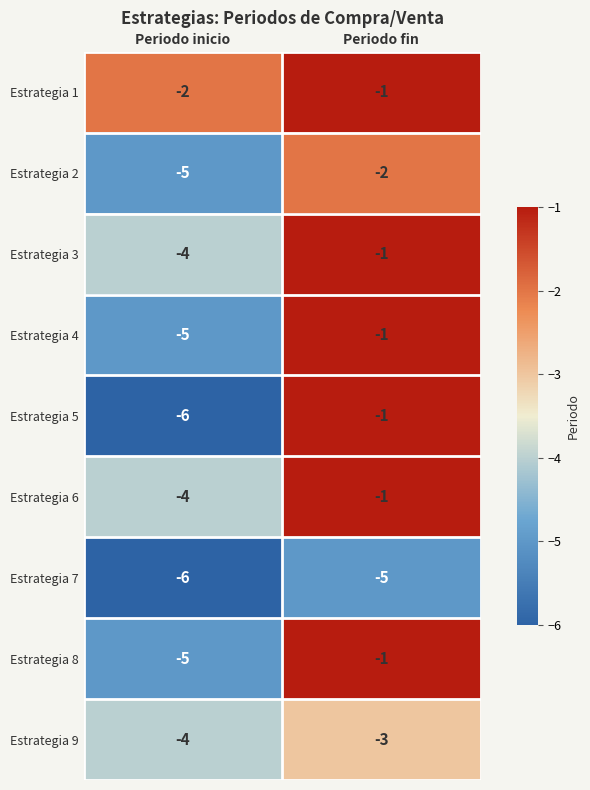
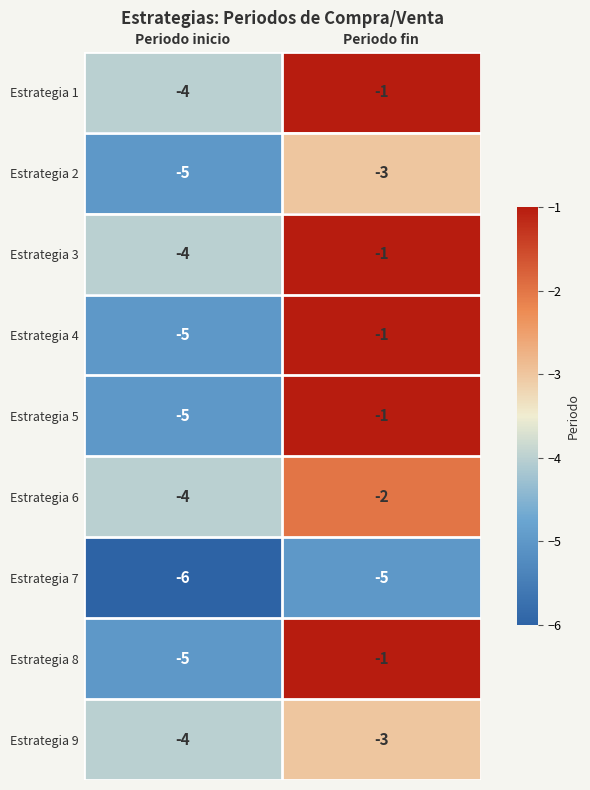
  {
    "Estrategia 1": {
-     "Periodo inicio": -2,
+     "Periodo inicio": -4,
      "Periodo fin": -1
    },
    "Estrategia 2": {
      "Periodo inicio": -5,
-     "Periodo fin": -2
+     "Periodo fin": -3
    },
    "Estrategia 3": {
      "Periodo inicio": -4,
      "Periodo fin": -1
    },
    "Estrategia 4": {
      "Periodo inicio": -5,
      "Periodo fin": -1
    },
    "Estrategia 5": {
-     "Periodo inicio": -6,
+     "Periodo inicio": -5,
      "Periodo fin": -1
    },
    "Estrategia 6": {
      "Periodo inicio": -4,
-     "Periodo fin": -1
+     "Periodo fin": -2
    },
    "Estrategia 7": {
      "Periodo inicio": -6,
      "Periodo fin": -5
    },
    "Estrategia 8": {
      "Periodo inicio": -5,
      "Periodo fin": -1
    },
    "Estrategia 9": {
      "Periodo inicio": -4,
      "Periodo fin": -3
    }
  }
